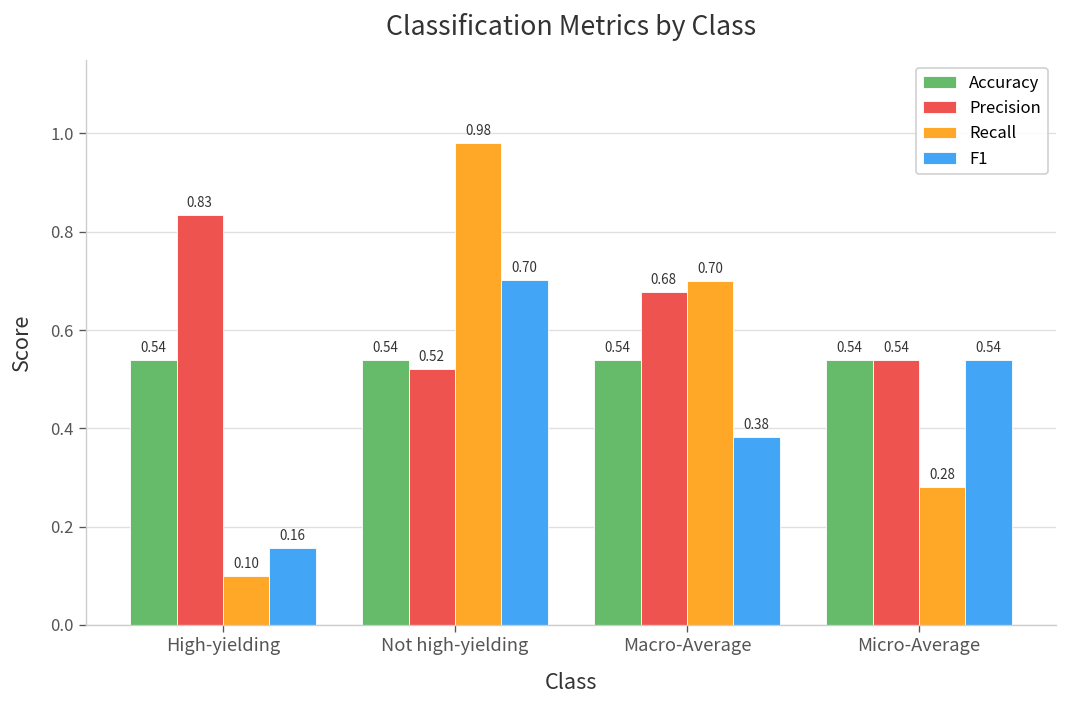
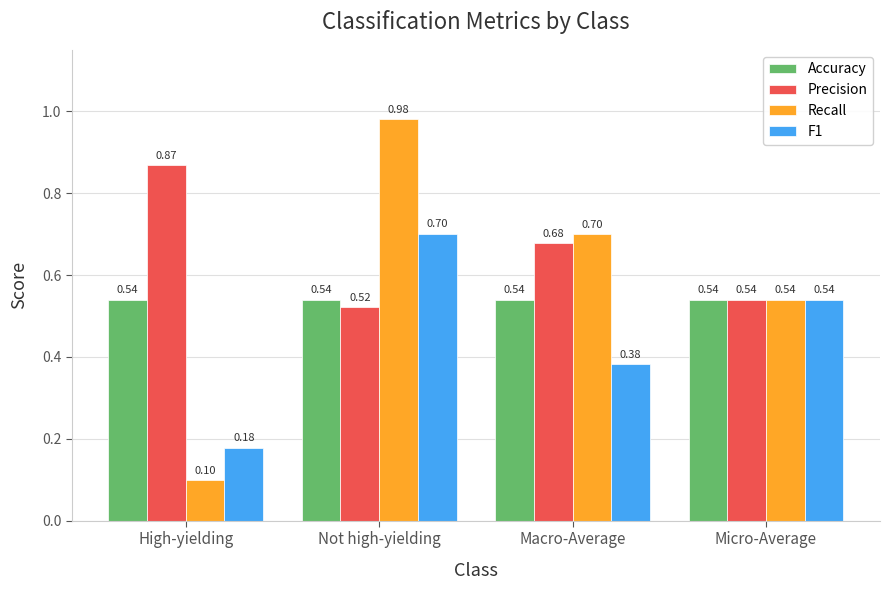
  {
    "Accuracy": {
      "High-yielding": 0.54,
      "Not high-yielding": 0.54,
      "Macro-Average": 0.54,
      "Micro-Average": 0.54
    },
    "Precision": {
-     "High-yielding": 0.83,
+     "High-yielding": 0.87,
      "Not high-yielding": 0.52,
      "Macro-Average": 0.68,
      "Micro-Average": 0.54
    },
    "Recall": {
      "High-yielding": 0.10,
      "Not high-yielding": 0.98,
      "Macro-Average": 0.70,
-     "Micro-Average": 0.28
+     "Micro-Average": 0.54
    },
    "F1": {
-     "High-yielding": 0.16,
+     "High-yielding": 0.18,
      "Not high-yielding": 0.70,
      "Macro-Average": 0.38,
      "Micro-Average": 0.54
    }
  }
